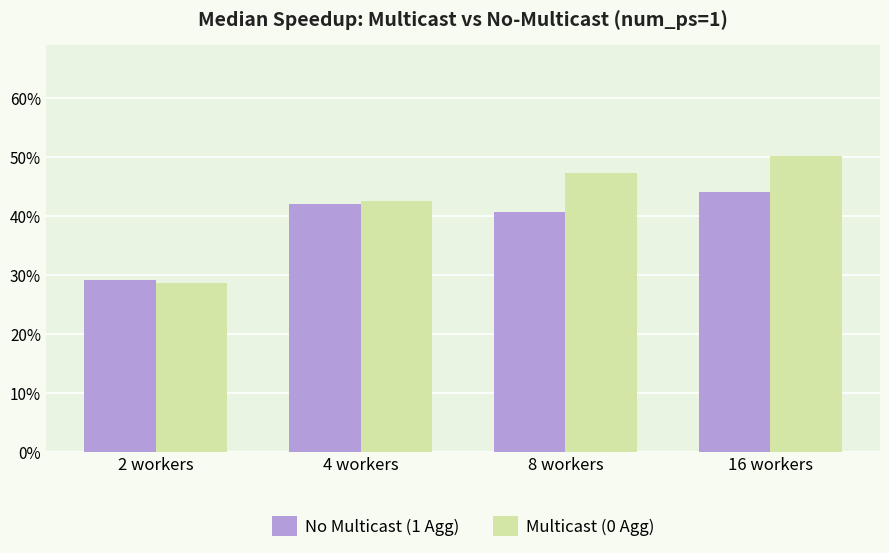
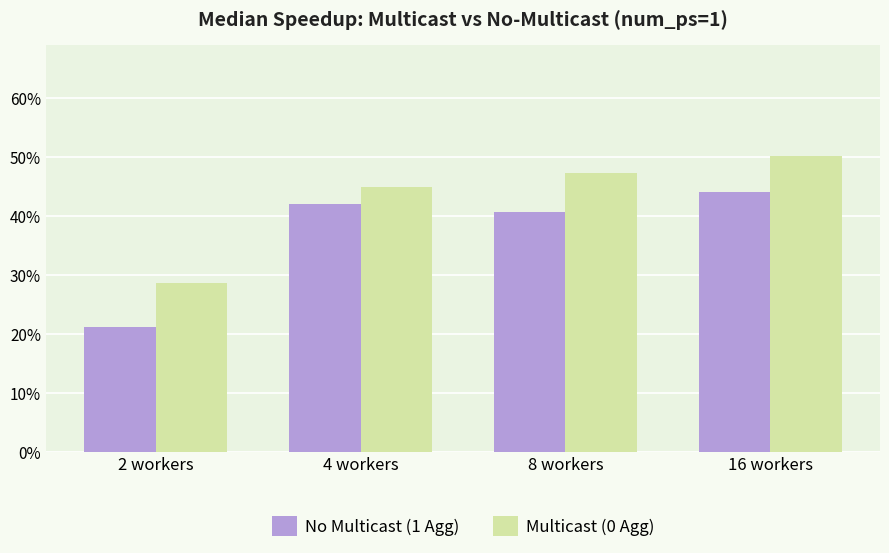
  {
    "No Multicast (1 Agg)": {
-     "2 workers": "29%",
+     "2 workers": "21%",
      "4 workers": "42%",
      "8 workers": "41%",
      "16 workers": "44%"
    },
    "Multicast (0 Agg)": {
      "2 workers": "29%",
-     "4 workers": "43%",
+     "4 workers": "45%",
      "8 workers": "47%",
      "16 workers": "50%"
    }
  }
